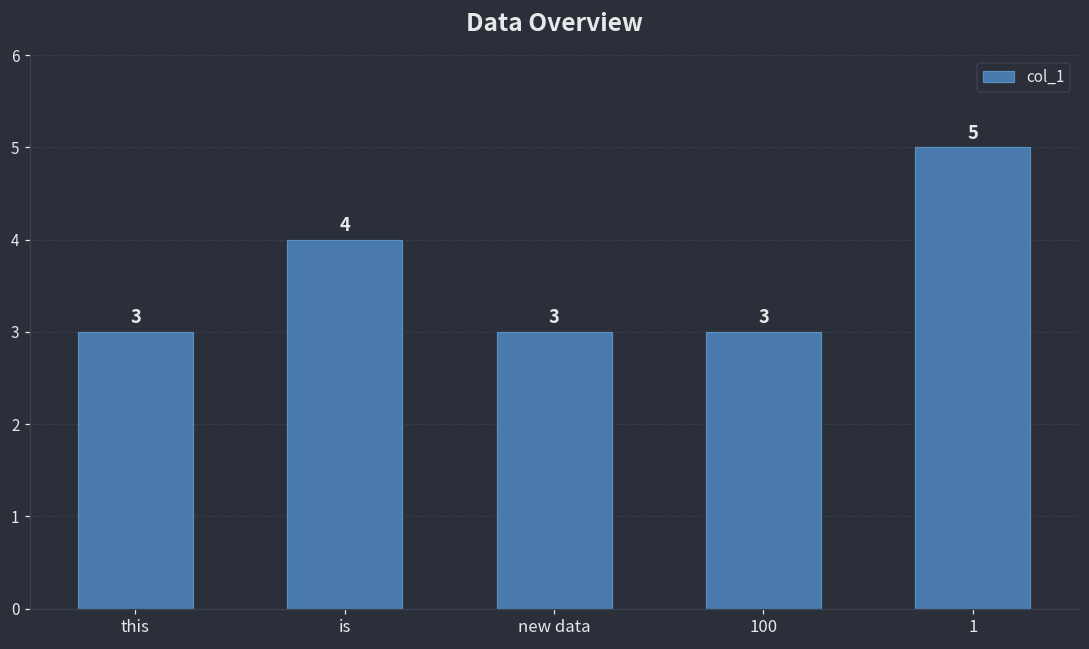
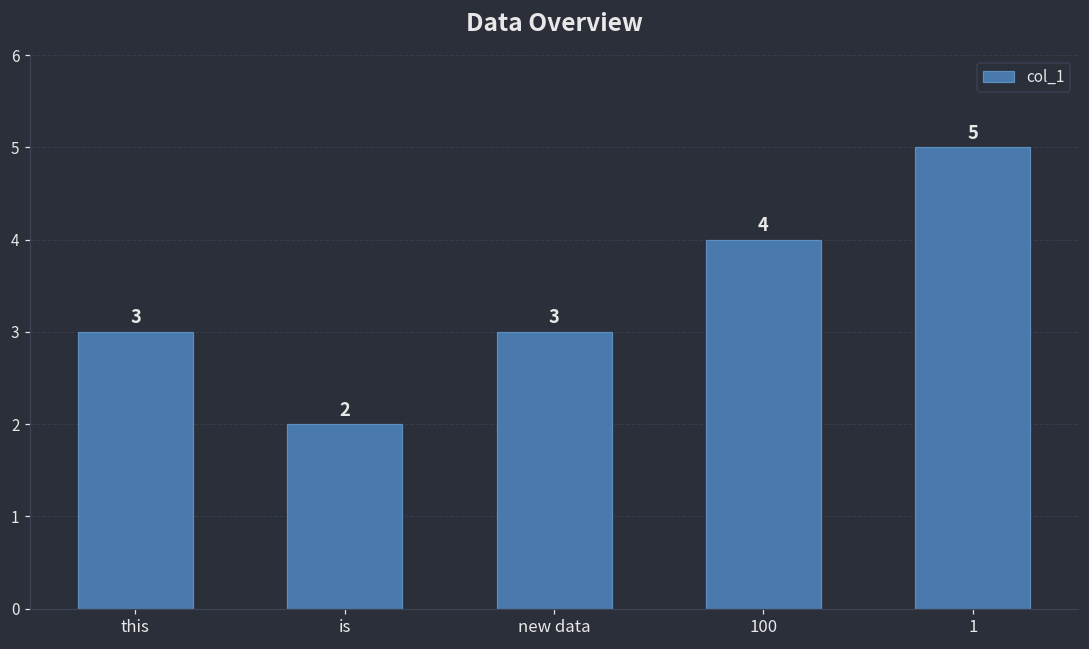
  {
    "this": 3,
-   "is": 4,
+   "is": 2,
    "new data": 3,
-   "100": 3,
+   "100": 4,
    "1": 5
  }
